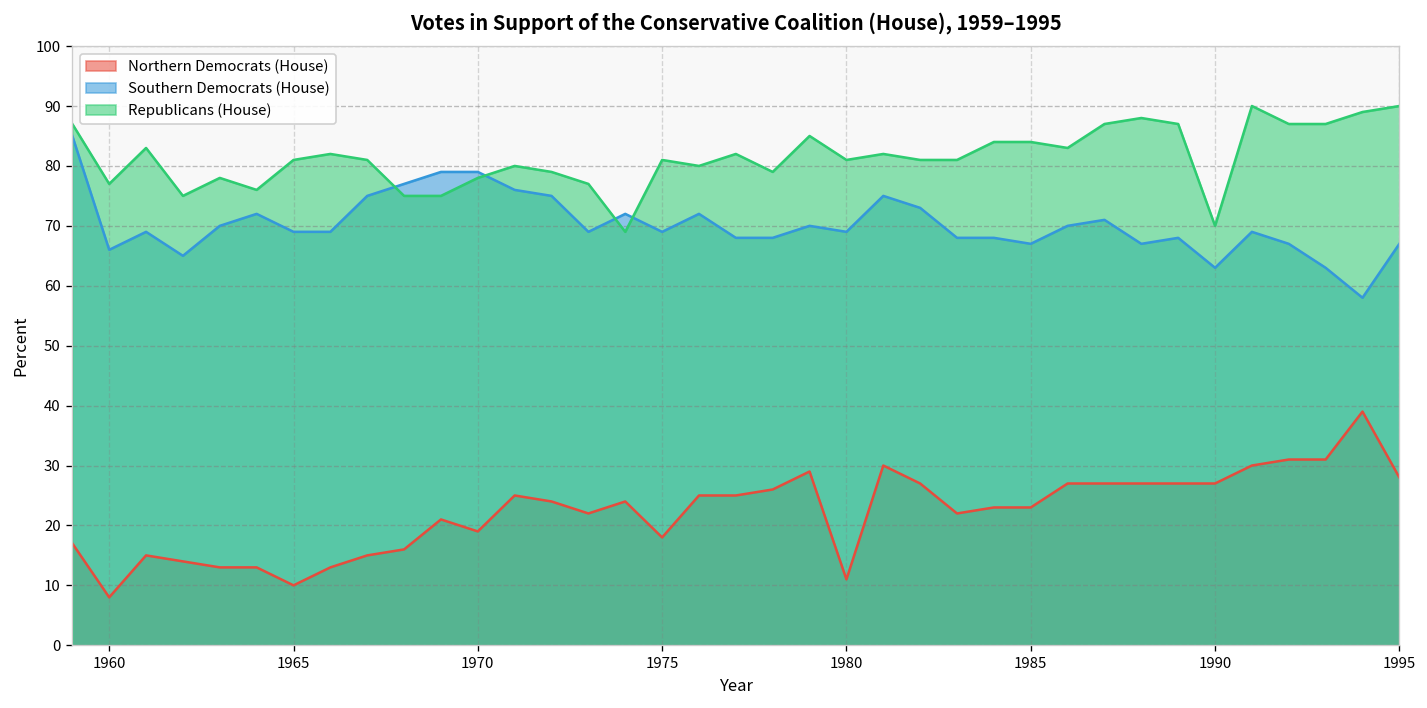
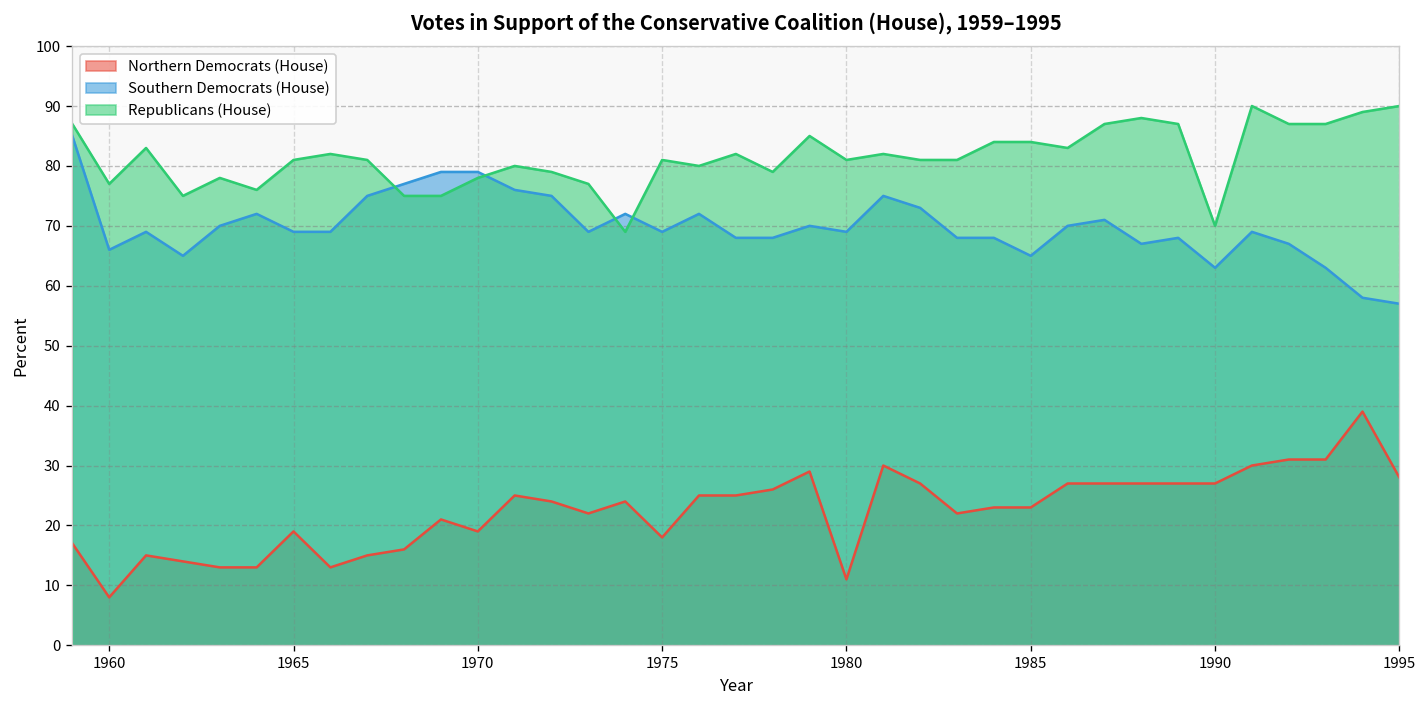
  {
    "Northern Democrats (House)": {
      "1960": 8,
-     "1965": 10,
+     "1965": 19,
      "1970": 19,
      "1975": 18,
      "1980": 11,
      "1985": 23,
      "1990": 27,
      "1995": 28
    },
    "Southern Democrats (House)": {
      "1960": 66,
      "1965": 69,
      "1970": 79,
      "1975": 69,
      "1980": 69,
-     "1985": 67,
+     "1985": 65,
      "1990": 63,
-     "1995": 67
+     "1995": 57
    },
    "Republicans (House)": {
      "1960": 77,
      "1965": 81,
      "1970": 78,
      "1975": 81,
      "1980": 81,
      "1985": 84,
      "1990": 70,
      "1995": 90
    }
  }
